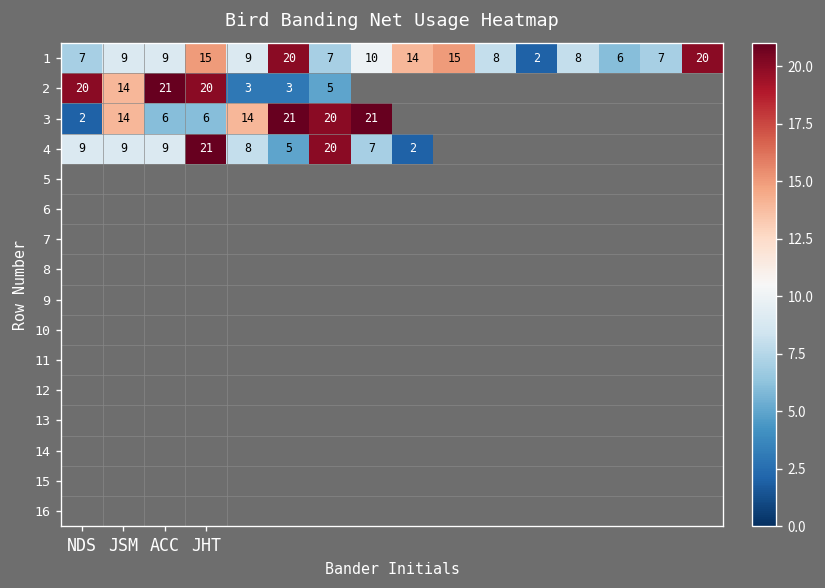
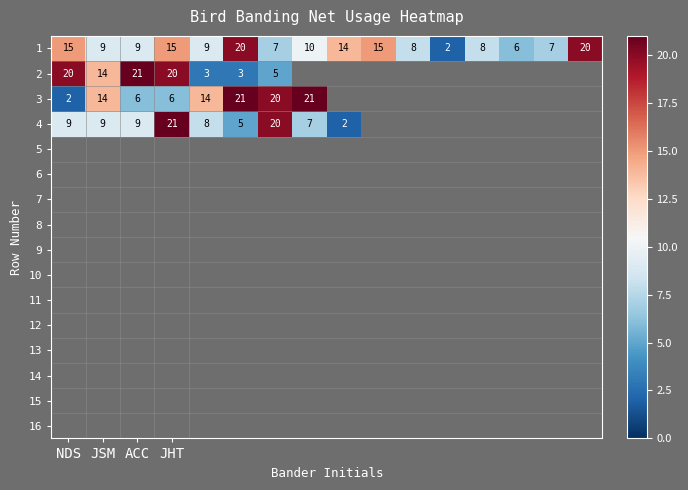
  {
    "1": {
-     "NDS": 7,
+     "NDS": 15,
      "JSM": 9,
      "ACC": 9,
      "JHT": 15
    },
    "2": {
      "NDS": 20,
      "JSM": 14,
      "ACC": 21,
      "JHT": 20
    },
    "3": {
      "NDS": 2,
      "JSM": 14,
      "ACC": 6,
      "JHT": 6
    },
    "4": {
      "NDS": 9,
      "JSM": 9,
      "ACC": 9,
      "JHT": 21
    }
  }
